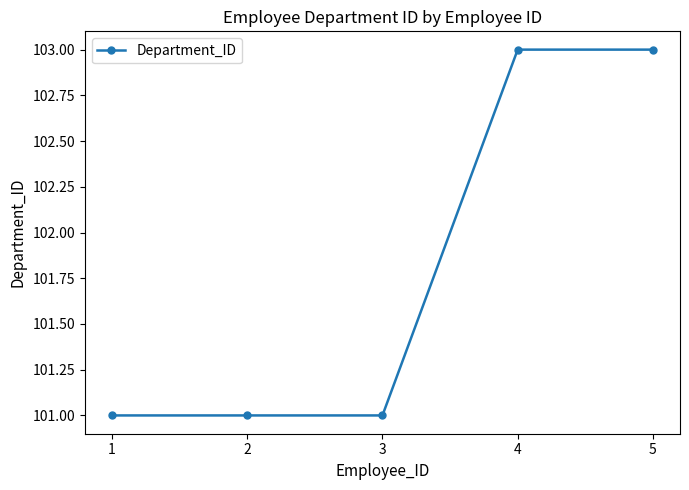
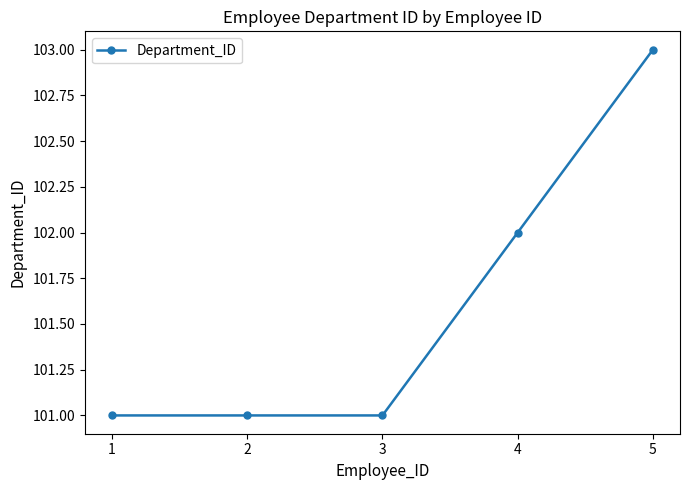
  {
    "1": 101,
    "2": 101,
    "3": 101,
-   "4": 103,
+   "4": 102,
    "5": 103
  }
